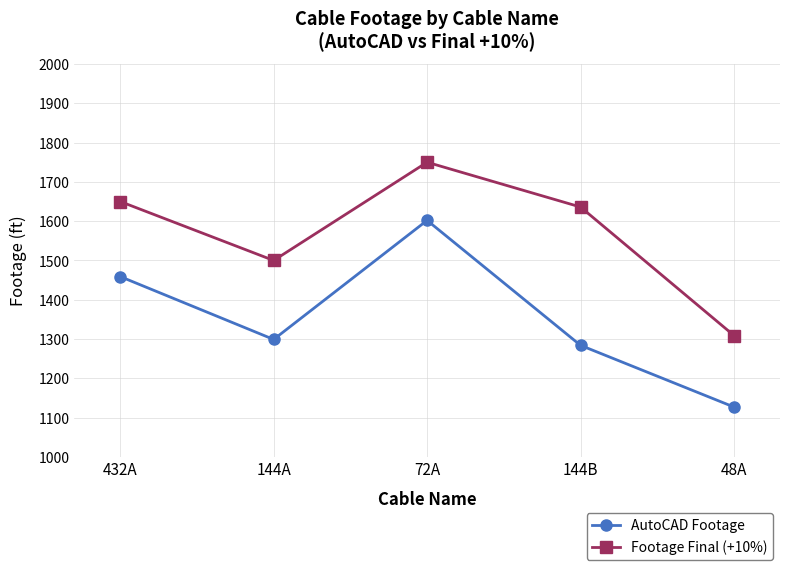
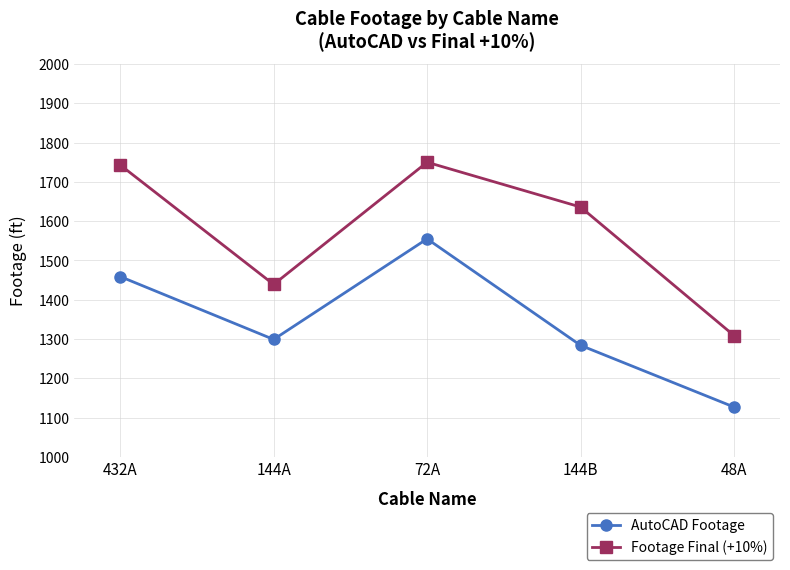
  {
    "AutoCAD Footage": {
      "432A": 1460,
      "144A": 1300,
-     "72A": 1600,
+     "72A": 1560,
      "144B": 1280,
      "48A": 1130
    },
    "Footage Final (+10%)": {
-     "432A": 1650,
-     "144A": 1500,
+     "432A": 1740,
+     "144A": 1440,
      "72A": 1750,
      "144B": 1640,
      "48A": 1310
    }
  }
